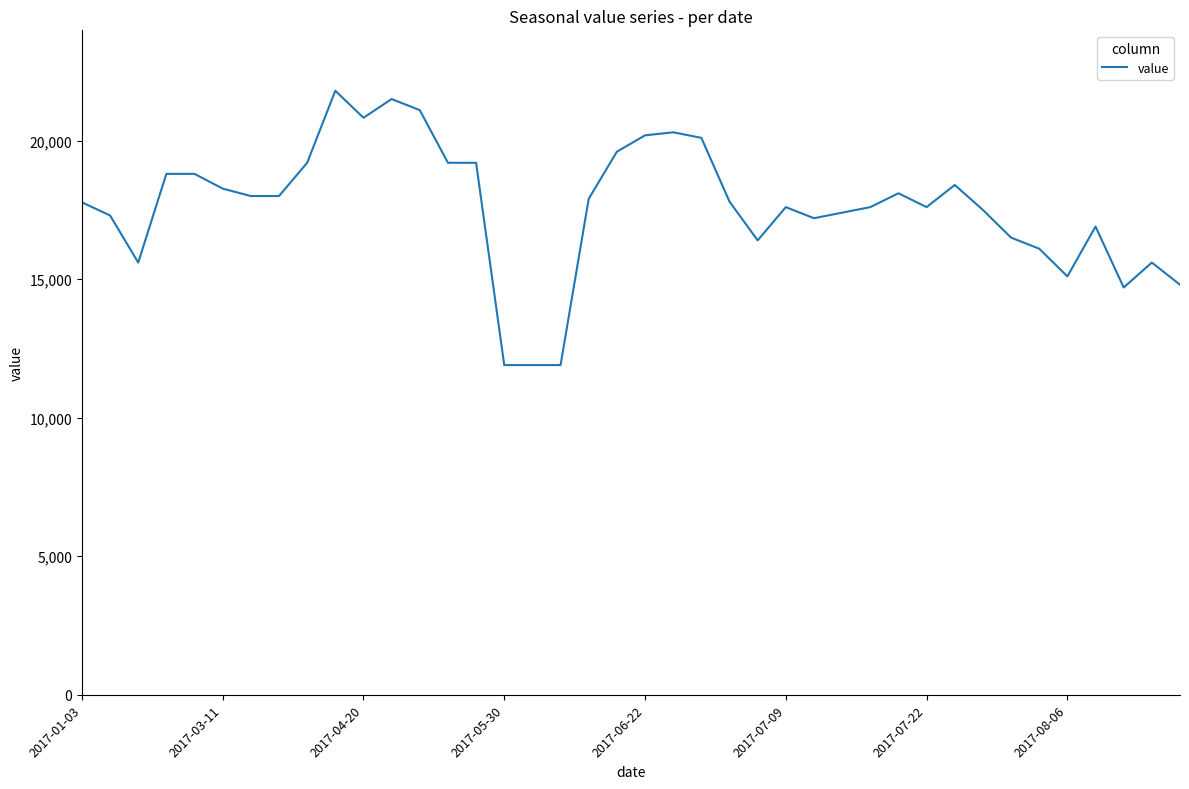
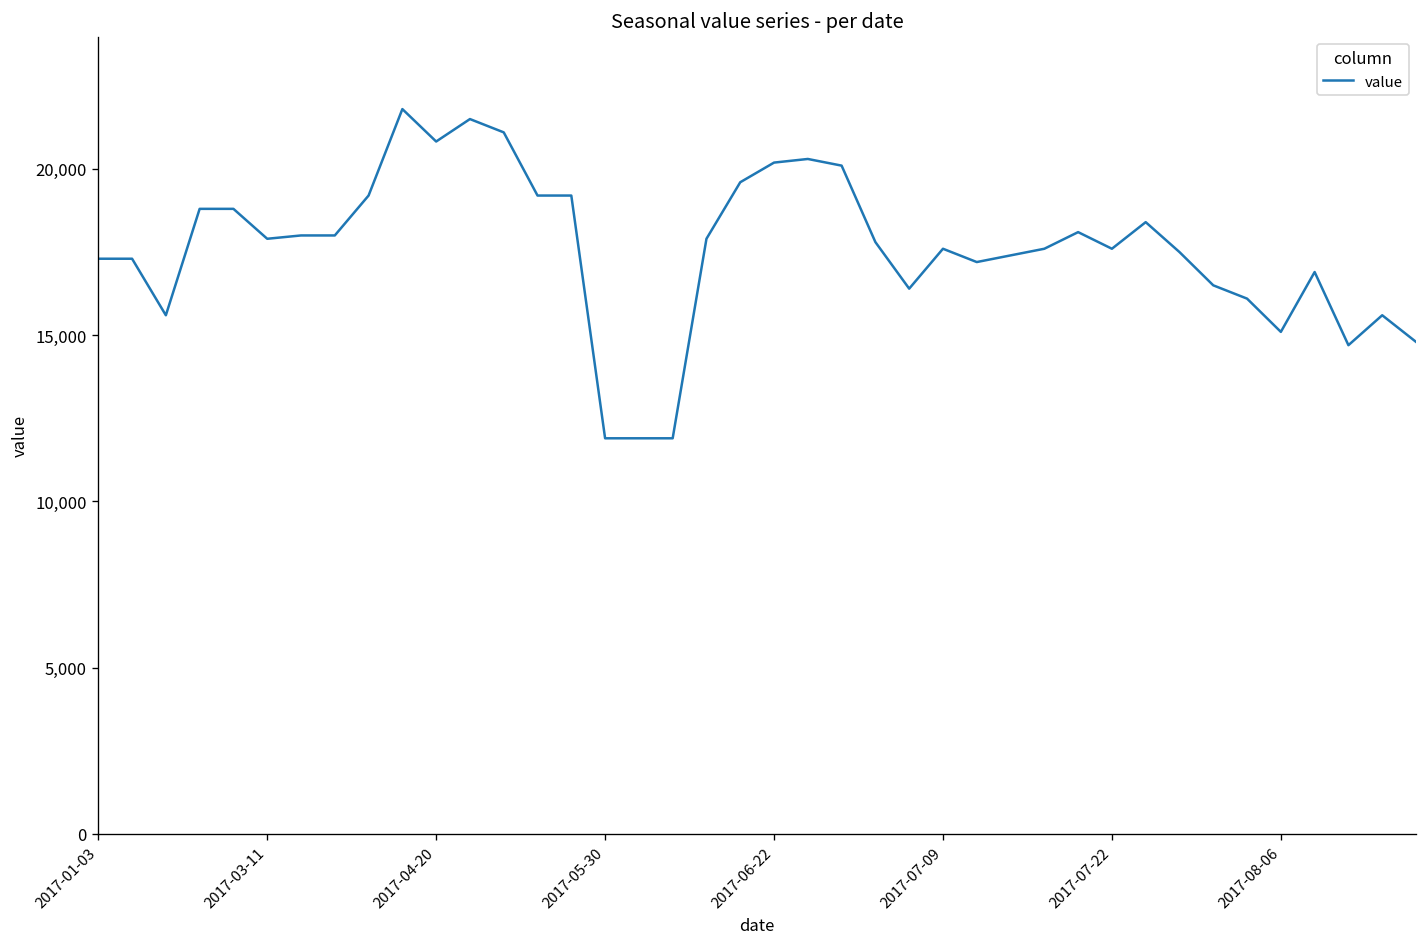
  {
-   "2017-01-03": "17,800",
-   "2017-03-11": "18,300",
+   "2017-01-03": "17,300",
+   "2017-03-11": "17,900",
    "2017-04-20": "20,800",
    "2017-05-30": "11,900",
    "2017-06-22": "20,200",
    "2017-07-09": "17,600",
    "2017-07-22": "17,600",
    "2017-08-06": "15,100"
  }
